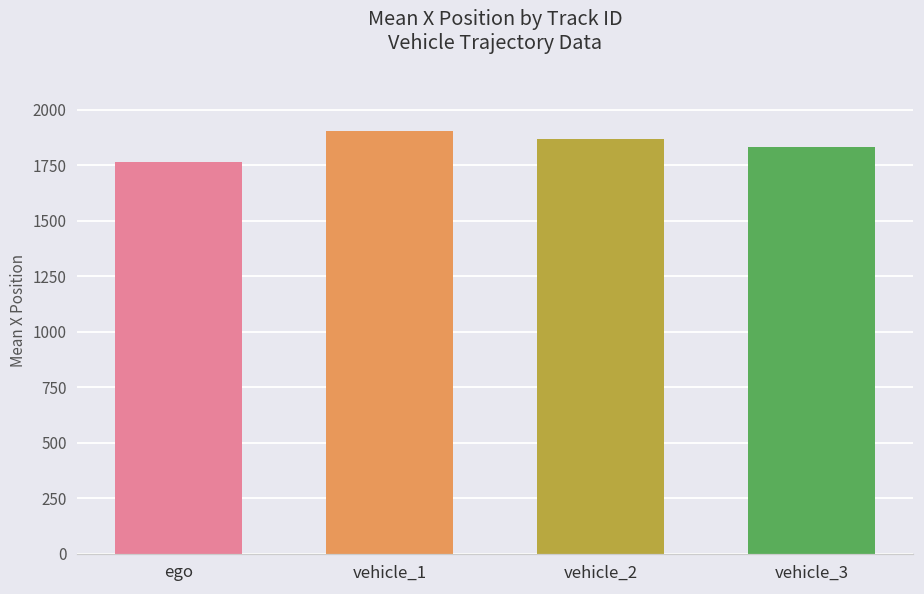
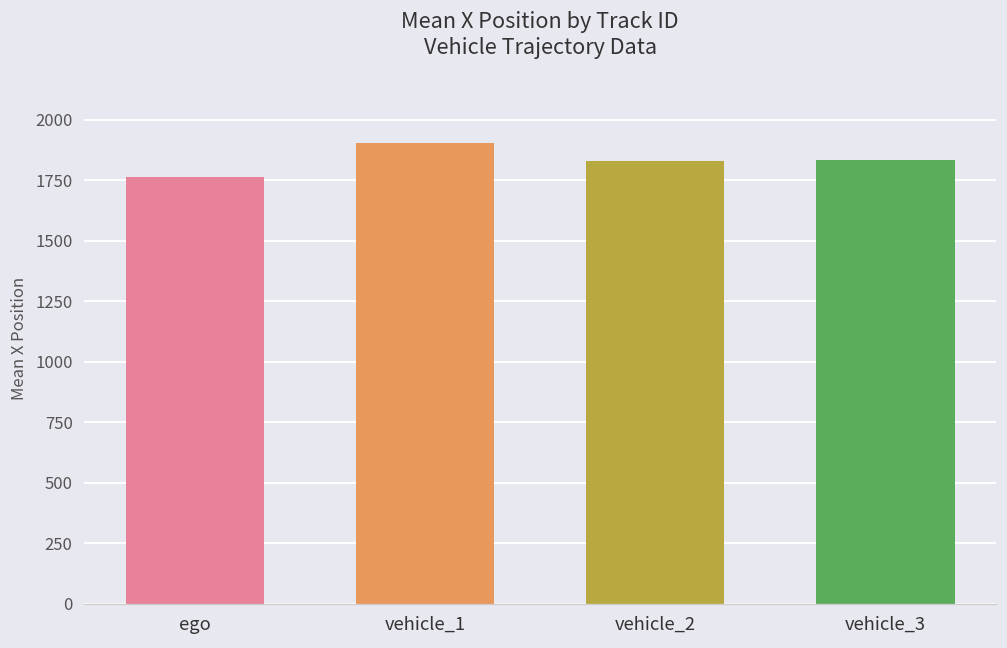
  {
    "ego": 1770,
    "vehicle_1": 1900,
-   "vehicle_2": 1870,
+   "vehicle_2": 1830,
    "vehicle_3": 1830
  }
